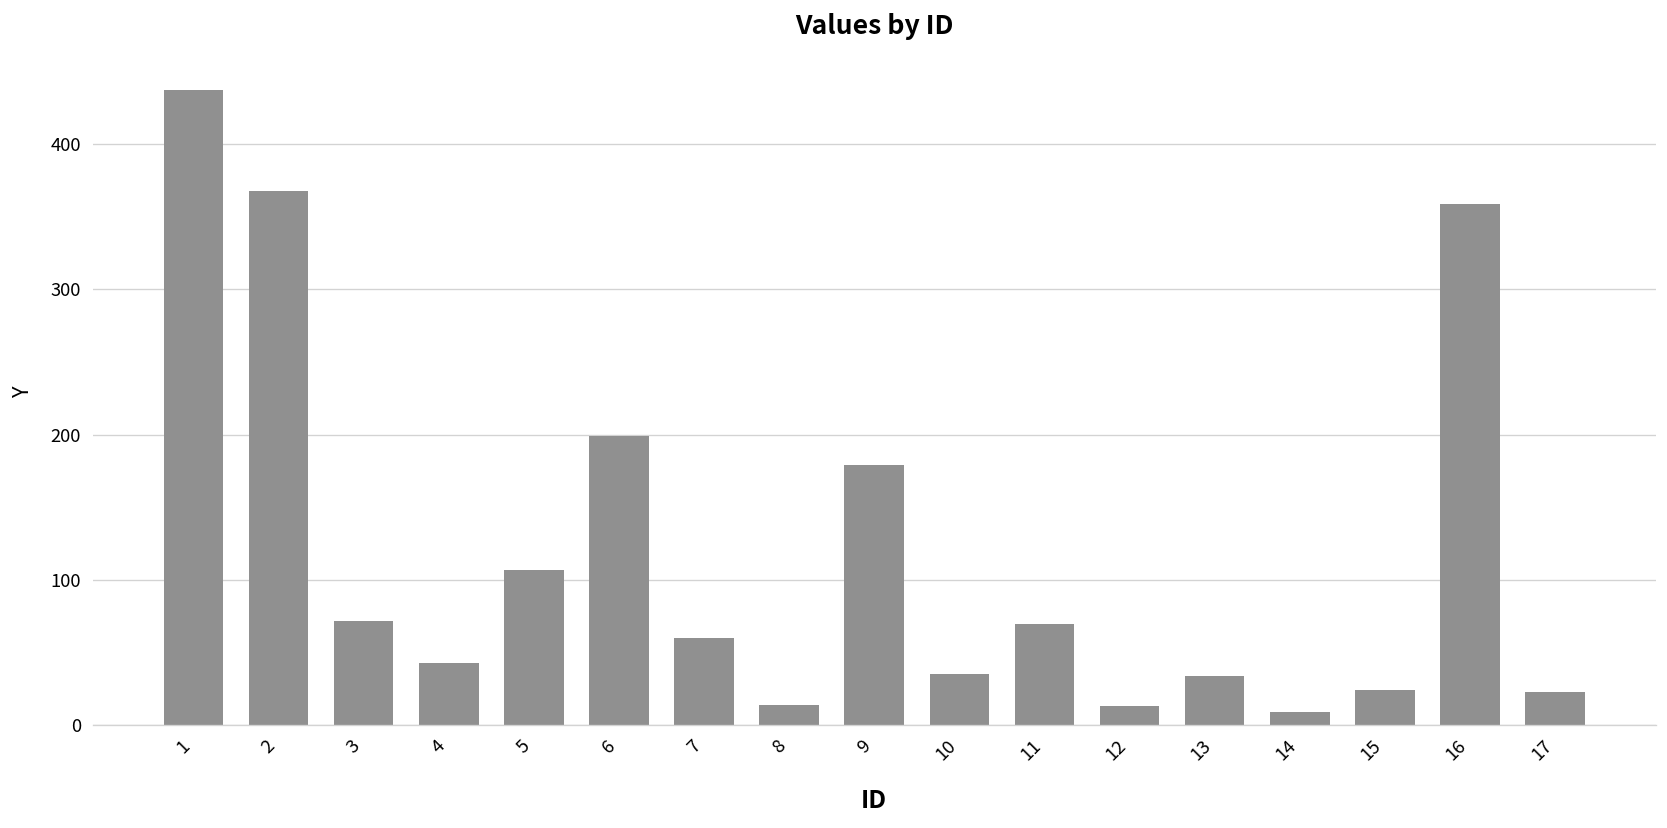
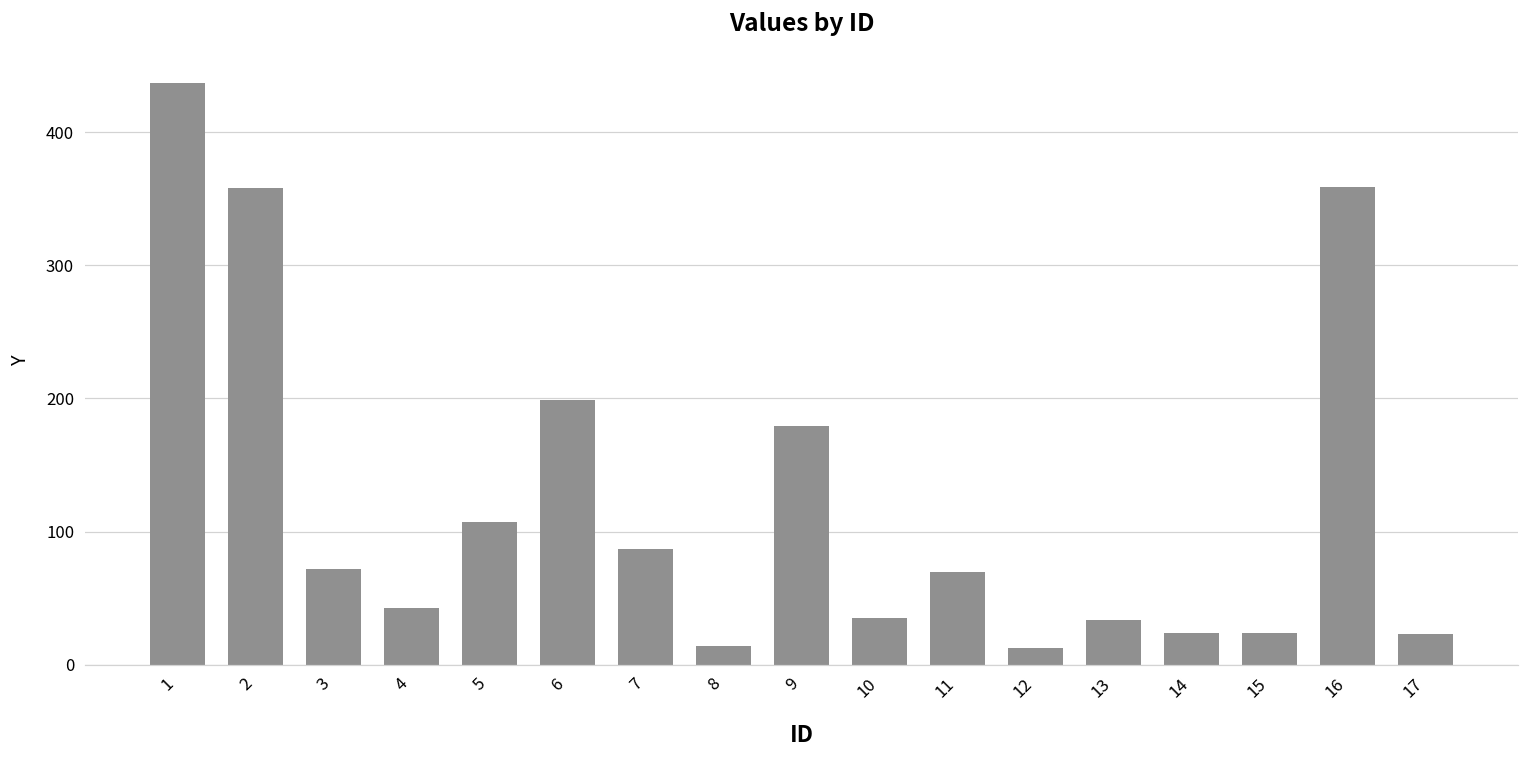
  {
    "1": 437,
-   "2": 368,
+   "2": 358,
    "3": 72,
    "4": 43,
    "5": 107,
    "6": 199,
-   "7": 60,
+   "7": 87,
    "8": 14,
    "9": 179,
    "10": 35,
    "11": 70,
    "12": 13,
    "13": 34,
-   "14": 9,
+   "14": 24,
    "15": 24,
    "16": 359,
    "17": 23
  }
